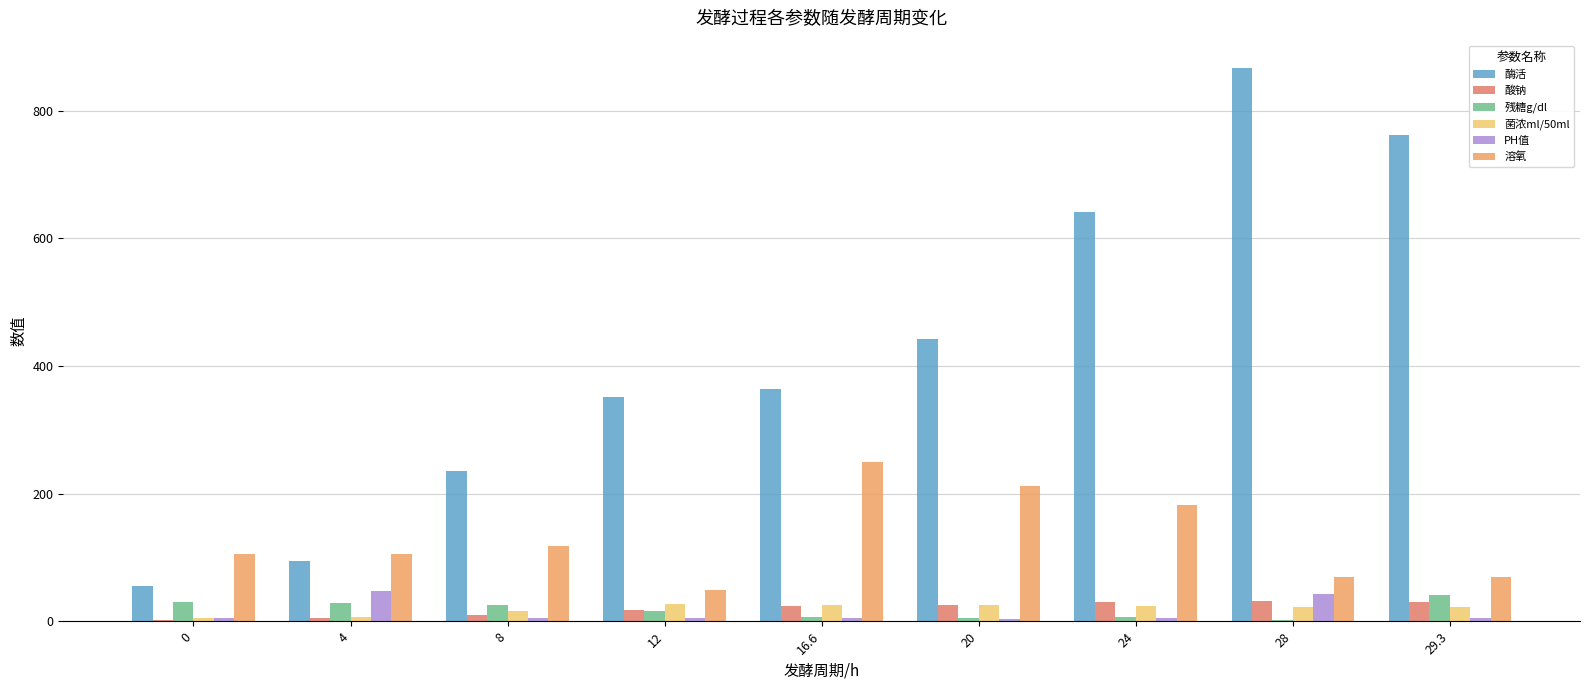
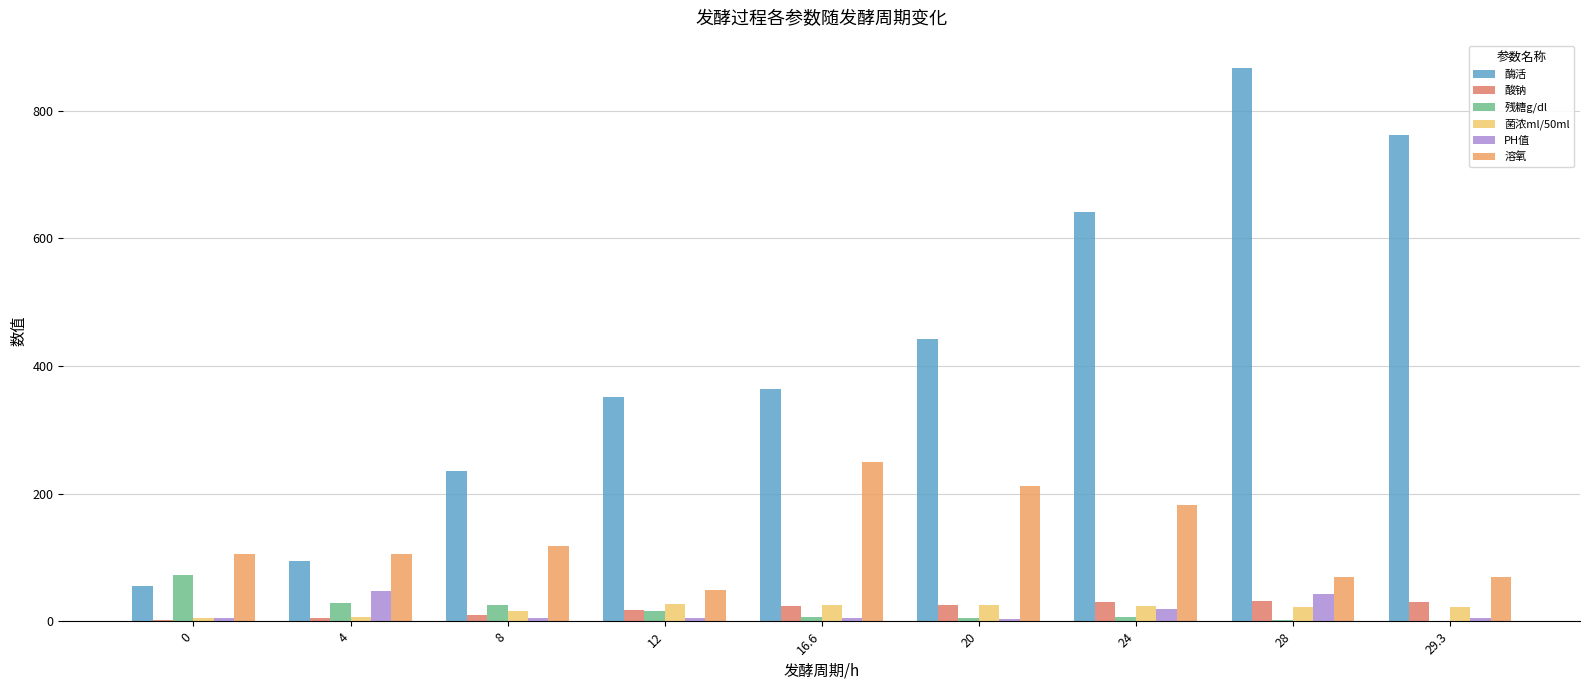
  {
    "酶活": {
      "0": 60,
      "4": 90,
      "8": 240,
      "12": 350,
      "16.6": 360,
      "20": 440,
      "24": 640,
      "28": 870,
      "29.3": 760
    },
    "残糖g/dl": {
-     "0": 30,
+     "0": 70,
      "4": 30,
      "8": 20,
      "12": 20,
      "16.6": 10,
      "20": 10,
      "24": 10,
-     "29.3": 40
+     "29.3": 0
    },
    "PH值": {
      "0": 0,
      "4": 50,
      "8": 10,
      "12": 10,
      "16.6": 0,
      "20": 0,
-     "24": 10,
+     "24": 20,
      "28": 40,
      "29.3": 10
    }
  }
